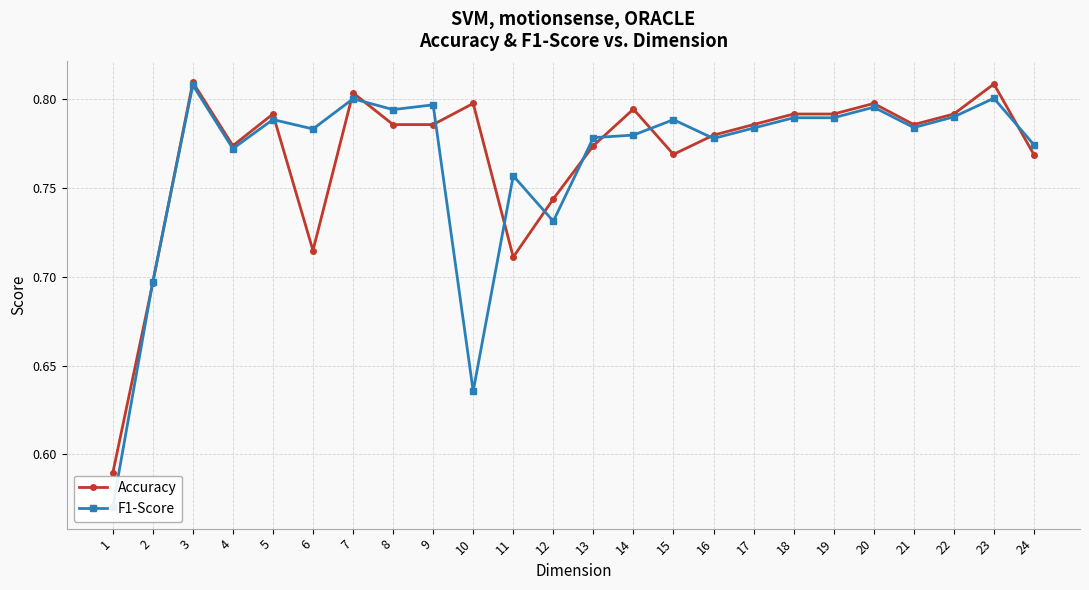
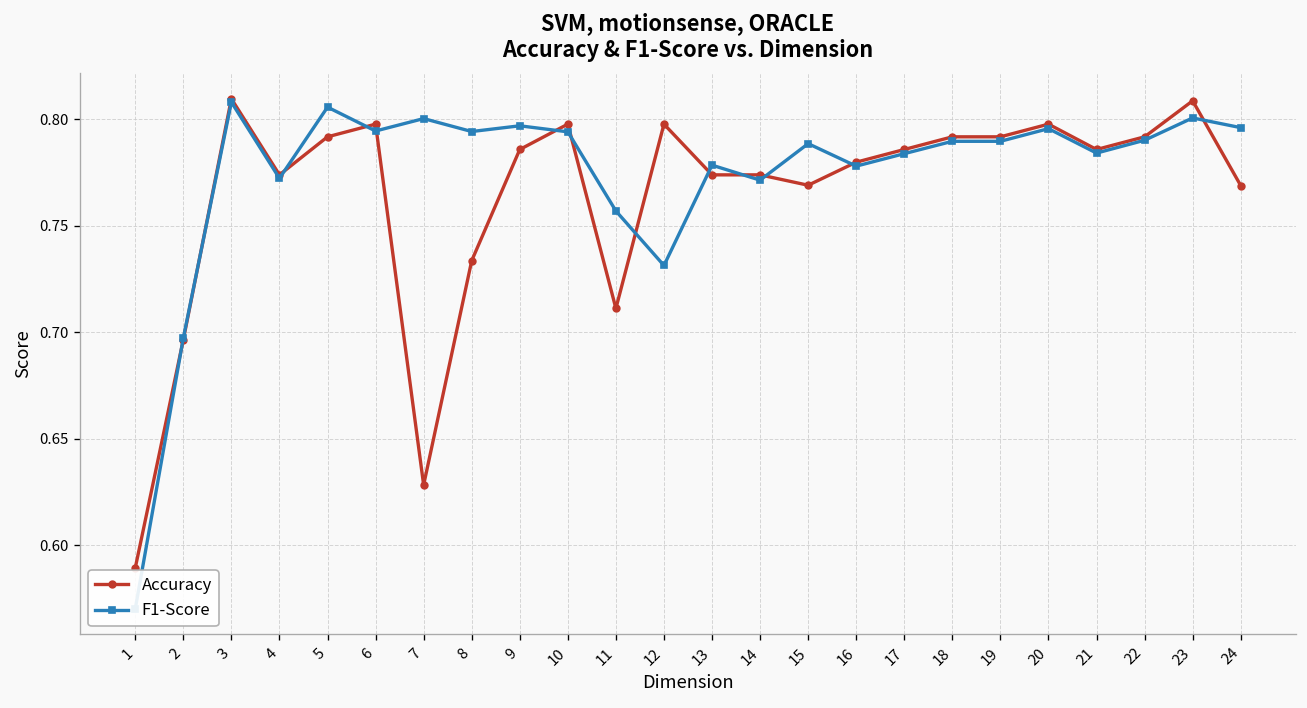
  {
    "Accuracy": {
      "1": 0.589,
      "3": 0.810,
      "4": 0.774,
      "5": 0.792,
-     "6": 0.715,
-     "7": 0.804,
-     "8": 0.786,
+     "6": 0.798,
+     "7": 0.628,
+     "8": 0.734,
      "9": 0.786,
      "10": 0.798,
      "11": 0.711,
-     "12": 0.744,
+     "12": 0.798,
      "13": 0.774,
-     "14": 0.794,
+     "14": 0.774,
      "15": 0.769,
      "16": 0.780,
      "17": 0.786,
      "18": 0.792,
      "19": 0.792,
      "20": 0.798,
      "21": 0.786,
      "22": 0.792,
      "23": 0.809,
      "24": 0.769
    },
    "F1-Score": {
      "3": 0.808,
      "4": 0.772,
-     "5": 0.789,
-     "6": 0.783,
+     "5": 0.806,
+     "6": 0.794,
      "7": 0.800,
      "8": 0.794,
      "9": 0.797,
-     "10": 0.636,
+     "10": 0.794,
      "11": 0.757,
      "12": 0.731,
      "13": 0.778,
-     "14": 0.780,
+     "14": 0.771,
      "15": 0.788,
      "16": 0.778,
      "17": 0.784,
      "18": 0.790,
      "19": 0.790,
      "20": 0.796,
      "21": 0.784,
      "22": 0.790,
      "23": 0.801,
-     "24": 0.774
+     "24": 0.796
    }
  }
